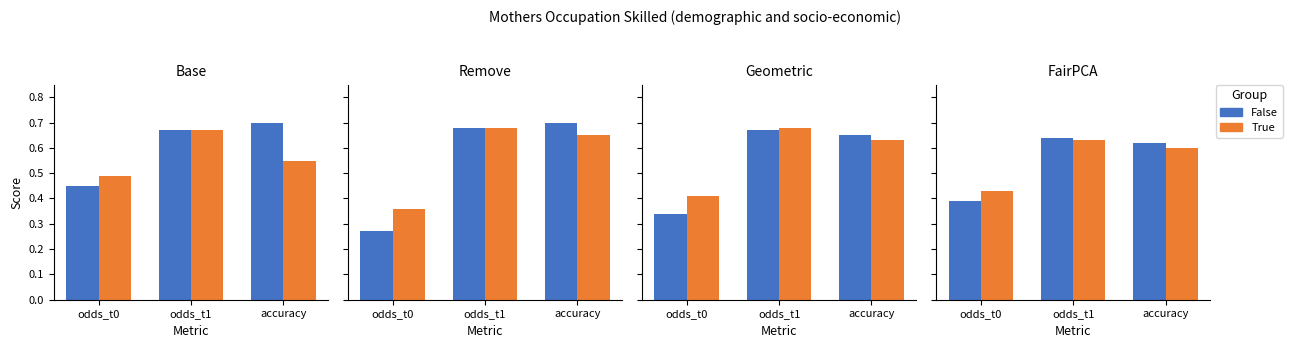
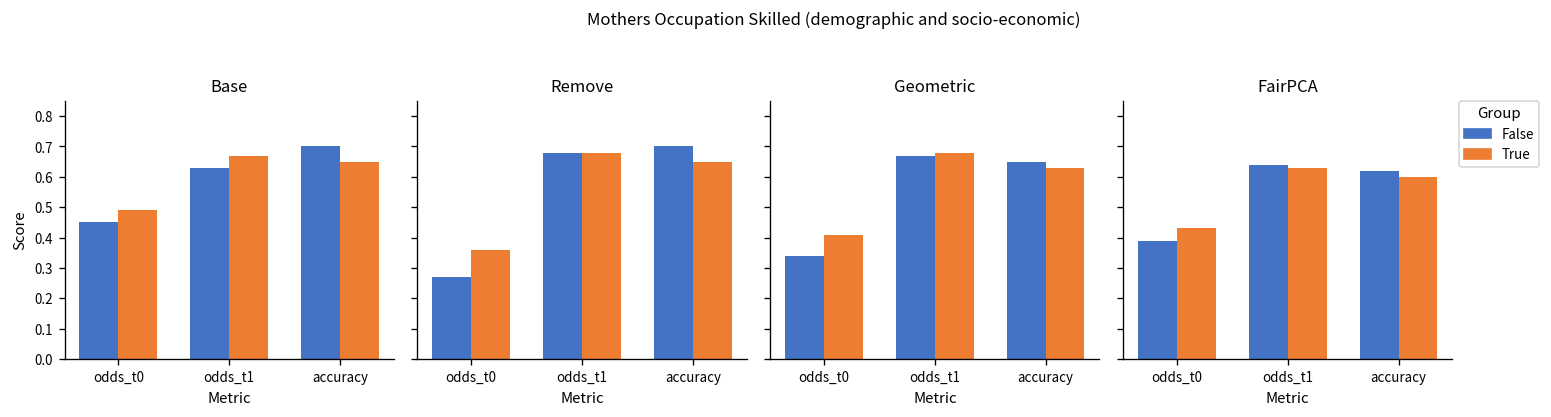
  {
    "Base": {
      "False": {
        "odds_t0": 0.45,
-       "odds_t1": 0.67,
+       "odds_t1": 0.63,
        "accuracy": 0.70
      },
      "True": {
        "odds_t0": 0.49,
        "odds_t1": 0.67,
-       "accuracy": 0.55
+       "accuracy": 0.65
      }
    }
  }
